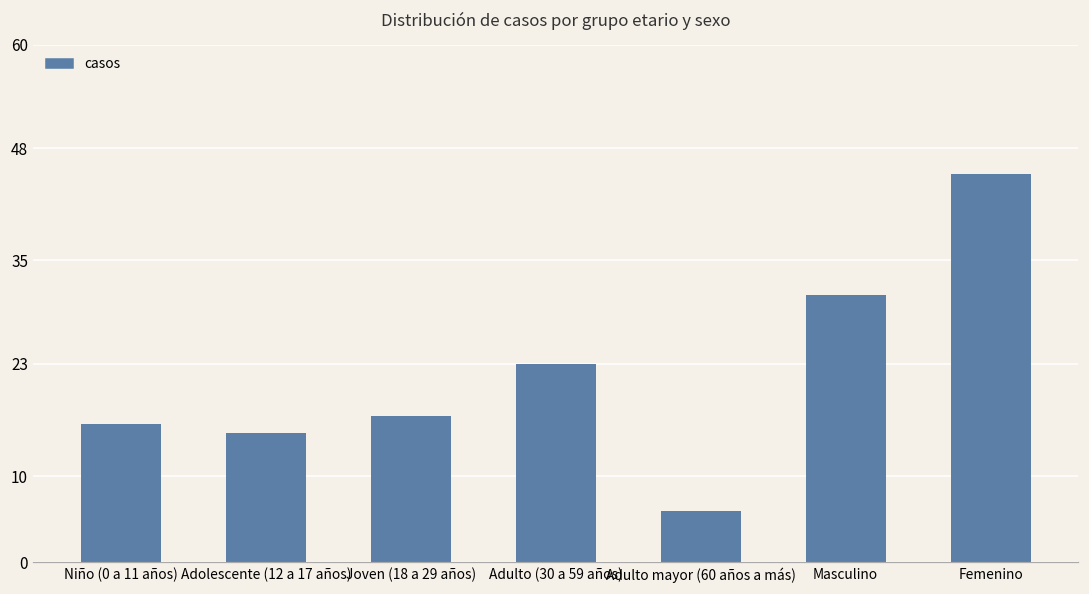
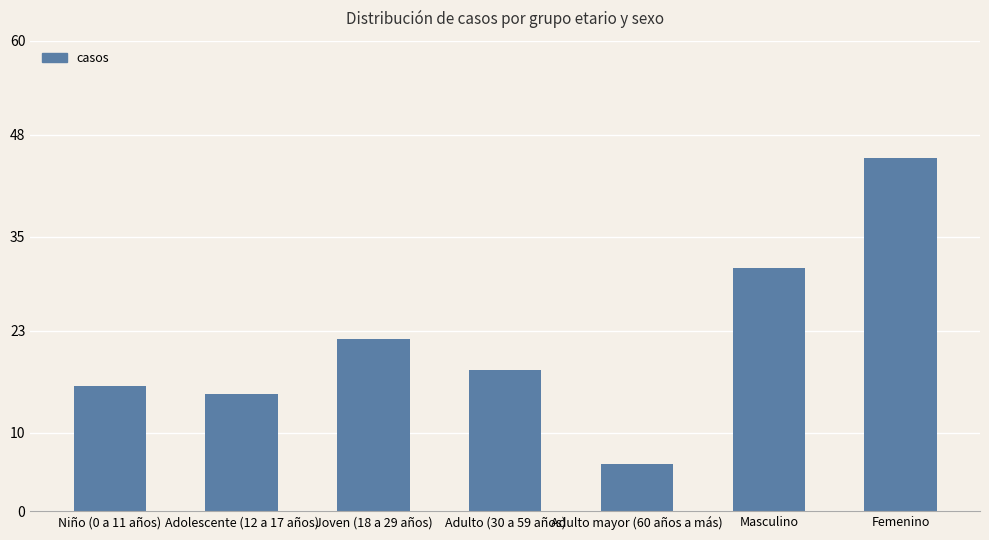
  {
    "Niño (0 a 11 años)": 16,
    "Adolescente (12 a 17 años)": 15,
-   "Joven (18 a 29 años)": 17,
-   "Adulto (30 a 59 años)": 23,
+   "Joven (18 a 29 años)": 22,
+   "Adulto (30 a 59 años)": 18,
    "Adulto mayor (60 años a más)": 6,
    "Masculino": 31,
    "Femenino": 45
  }
